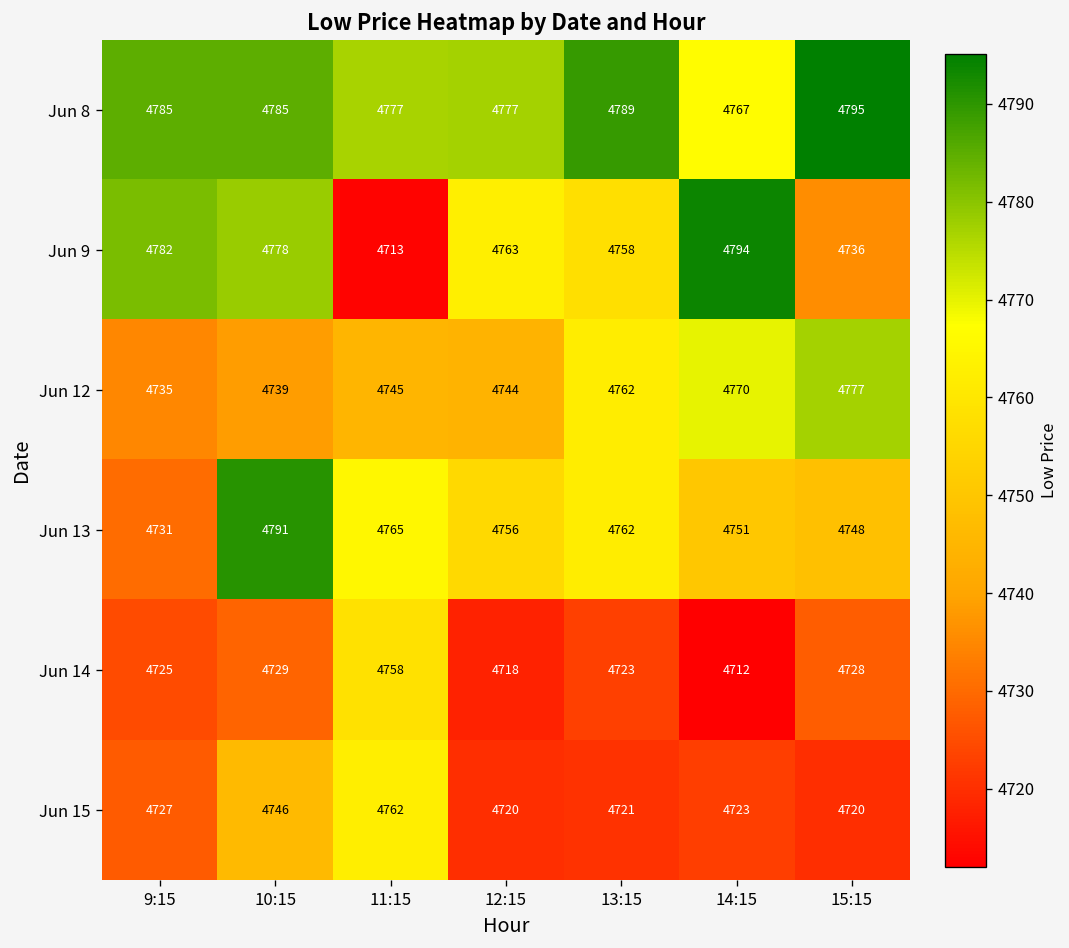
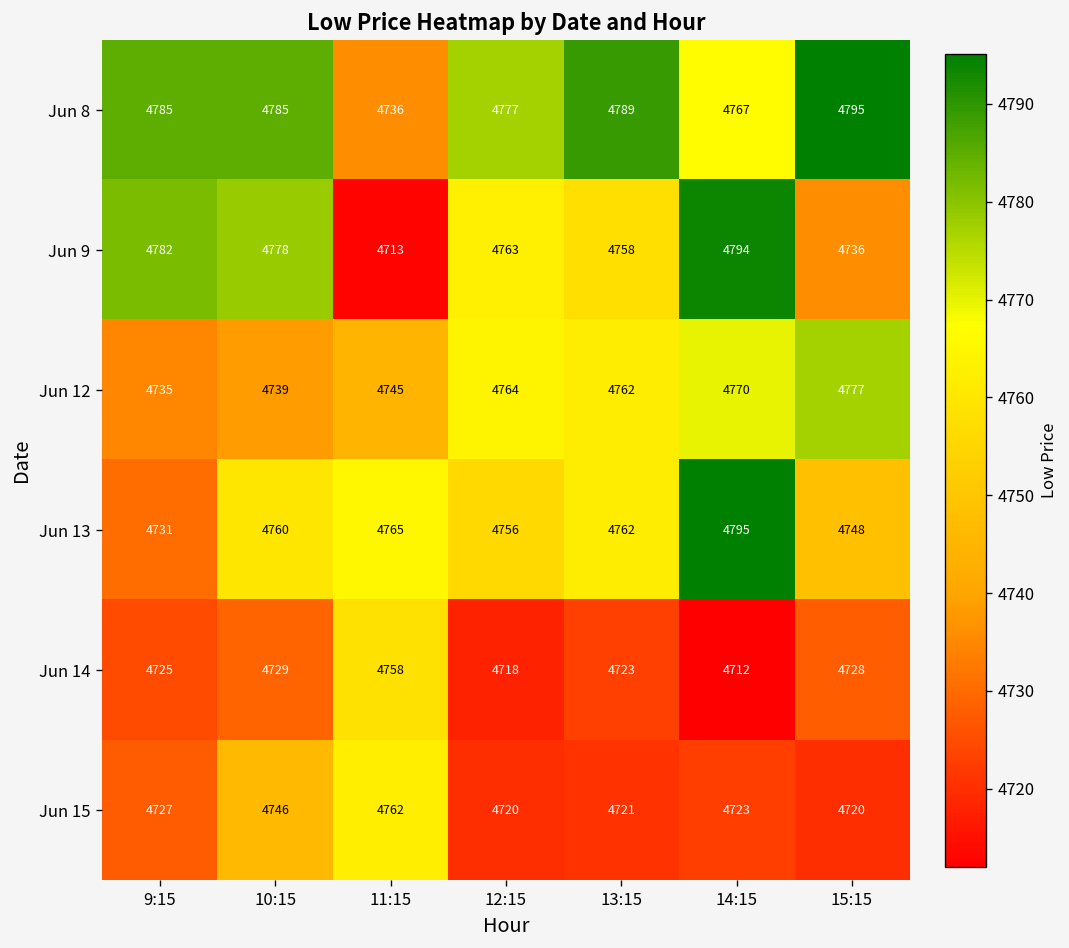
  {
    "Jun 8": {
      "9:15": 4785,
      "10:15": 4785,
-     "11:15": 4777,
+     "11:15": 4736,
      "12:15": 4777,
      "13:15": 4789,
      "14:15": 4767,
      "15:15": 4795
    },
    "Jun 9": {
      "9:15": 4782,
      "10:15": 4778,
      "11:15": 4713,
      "12:15": 4763,
      "13:15": 4758,
      "14:15": 4794,
      "15:15": 4736
    },
    "Jun 12": {
      "9:15": 4735,
      "10:15": 4739,
      "11:15": 4745,
-     "12:15": 4744,
+     "12:15": 4764,
      "13:15": 4762,
      "14:15": 4770,
      "15:15": 4777
    },
    "Jun 13": {
      "9:15": 4731,
-     "10:15": 4791,
+     "10:15": 4760,
      "11:15": 4765,
      "12:15": 4756,
      "13:15": 4762,
-     "14:15": 4751,
+     "14:15": 4795,
      "15:15": 4748
    },
    "Jun 14": {
      "9:15": 4725,
      "10:15": 4729,
      "11:15": 4758,
      "12:15": 4718,
      "13:15": 4723,
      "14:15": 4712,
      "15:15": 4728
    },
    "Jun 15": {
      "9:15": 4727,
      "10:15": 4746,
      "11:15": 4762,
      "12:15": 4720,
      "13:15": 4721,
      "14:15": 4723,
      "15:15": 4720
    }
  }
